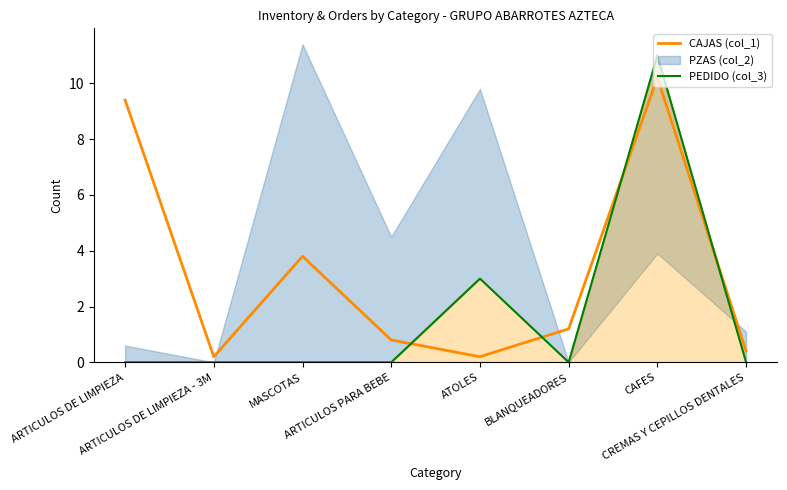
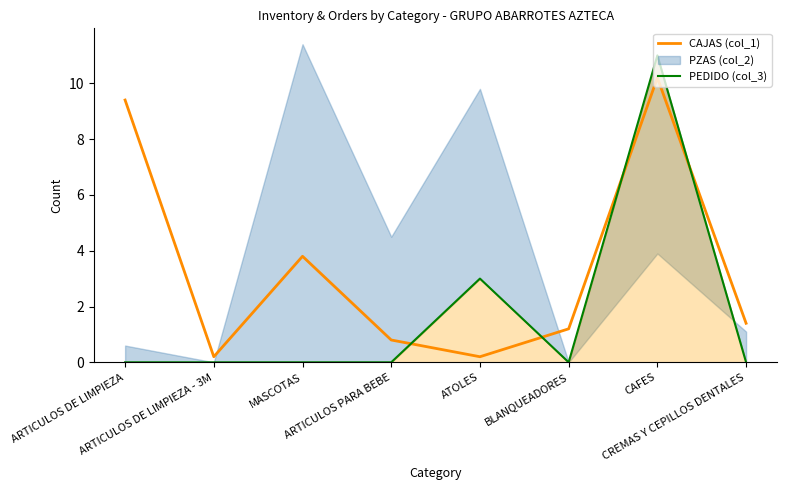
  {
    "CAJAS (col_1)": {
      "ARTICULOS DE LIMPIEZA": 9.4,
      "ARTICULOS DE LIMPIEZA - 3M": 0.2,
      "MASCOTAS": 3.8,
      "ARTICULOS PARA BEBE": 0.8,
      "ATOLES": 0.2,
      "BLANQUEADORES": 1.2,
-     "CREMAS Y CEPILLOS DENTALES": 0.4
+     "CREMAS Y CEPILLOS DENTALES": 1.4
    },
    "PZAS (col_2)": {
      "ARTICULOS DE LIMPIEZA": 0.6,
      "MASCOTAS": 11.4,
      "ARTICULOS PARA BEBE": 4.5,
      "ATOLES": 6.8,
      "CREMAS Y CEPILLOS DENTALES": 1.1
    },
    "PEDIDO (col_3)": {
      "ARTICULOS DE LIMPIEZA": 0.0,
      "MASCOTAS": 0.0,
      "ARTICULOS PARA BEBE": 0.0,
      "ATOLES": 3.0,
      "CREMAS Y CEPILLOS DENTALES": 0.0
    }
  }
